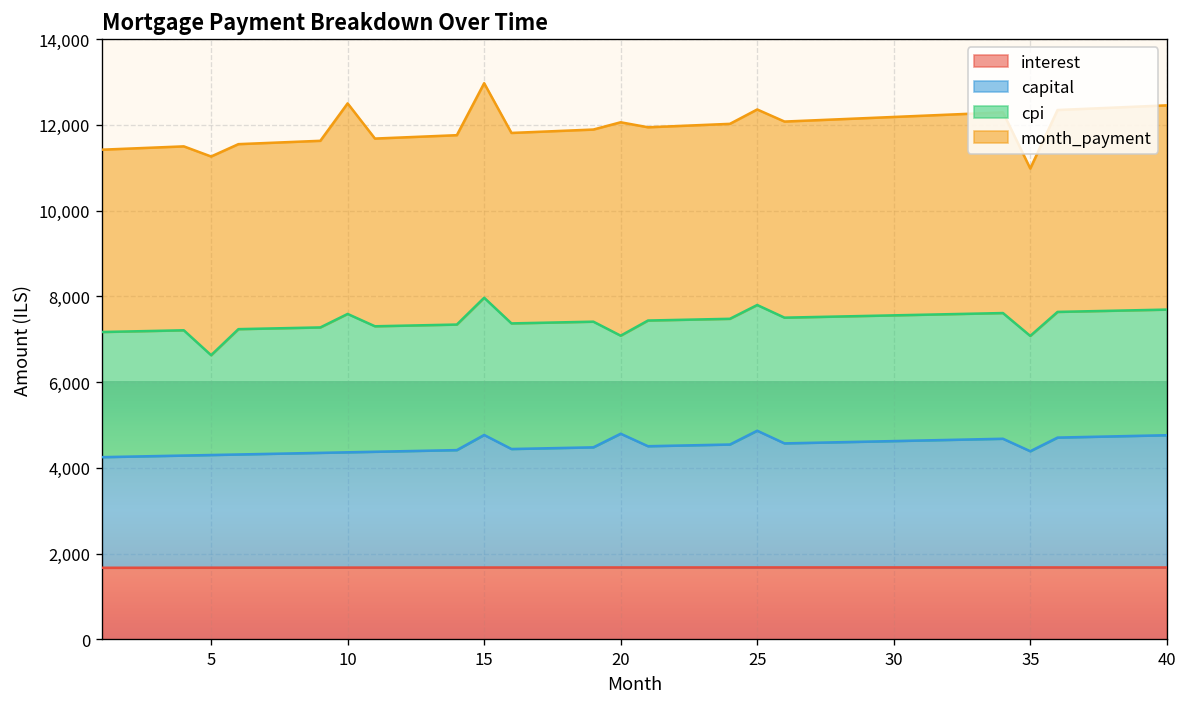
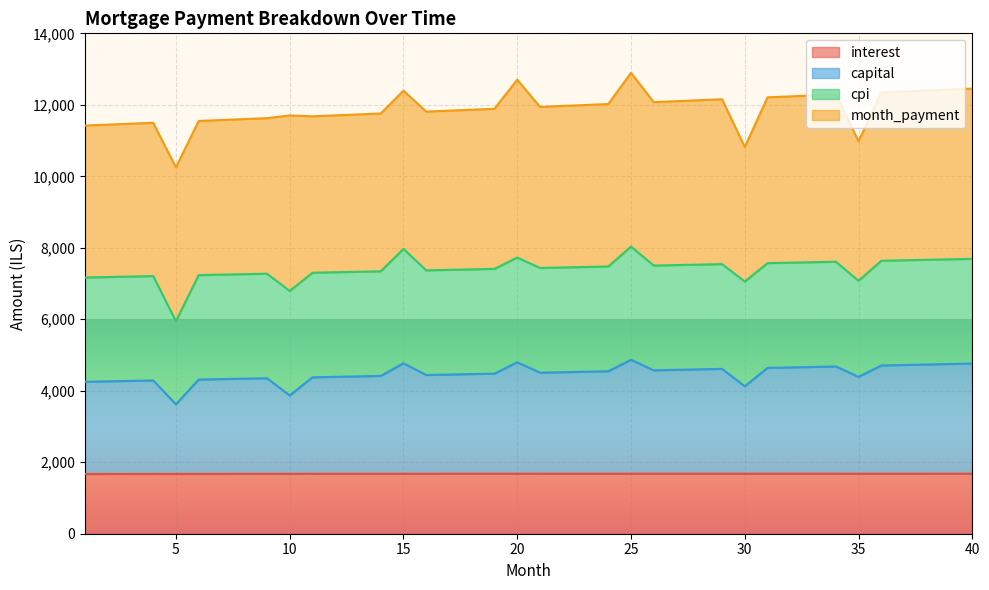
  {
    "interest": {
      "5": "1,700",
      "10": "1,700",
      "15": "1,700",
      "20": "1,700",
      "25": "1,700",
      "30": "1,700",
      "35": "1,700",
      "40": "1,700"
    },
    "capital": {
-     "5": "2,600",
-     "10": "2,700",
+     "5": "1,900",
+     "10": "2,200",
      "15": "3,100",
      "20": "3,100",
      "25": "3,200",
-     "30": "2,900",
+     "30": "2,400",
      "35": "2,700",
      "40": "3,100"
    },
    "cpi": {
      "5": "2,300",
-     "10": "3,200",
+     "10": "2,900",
      "15": "3,200",
-     "20": "2,300",
-     "25": "2,900",
+     "20": "2,900",
+     "25": "3,200",
      "30": "2,900",
      "35": "2,700",
      "40": "2,900"
    },
    "month_payment": {
-     "5": "4,600",
+     "5": "4,300",
      "10": "4,900",
-     "15": "5,000",
+     "15": "4,400",
      "20": "5,000",
-     "25": "4,600",
-     "30": "4,600",
+     "25": "4,900",
+     "30": "3,800",
      "35": "3,900",
      "40": "4,800"
    }
  }
